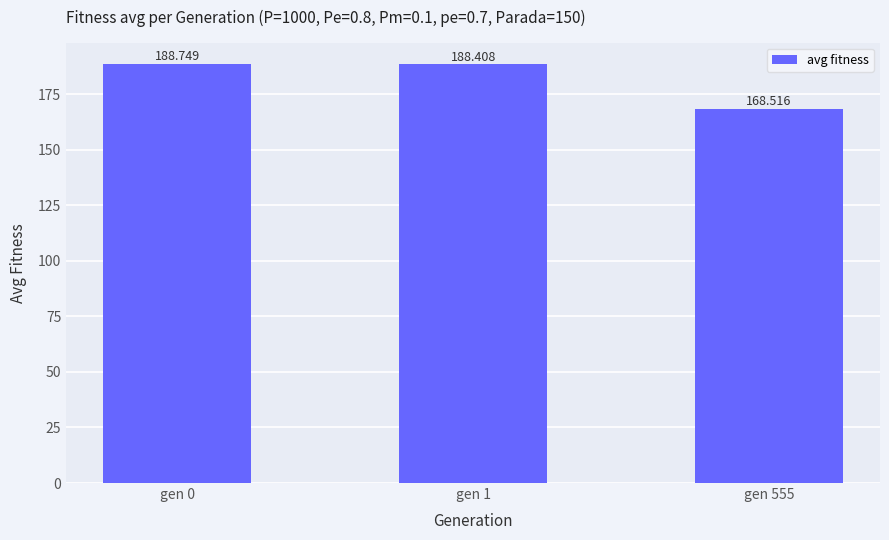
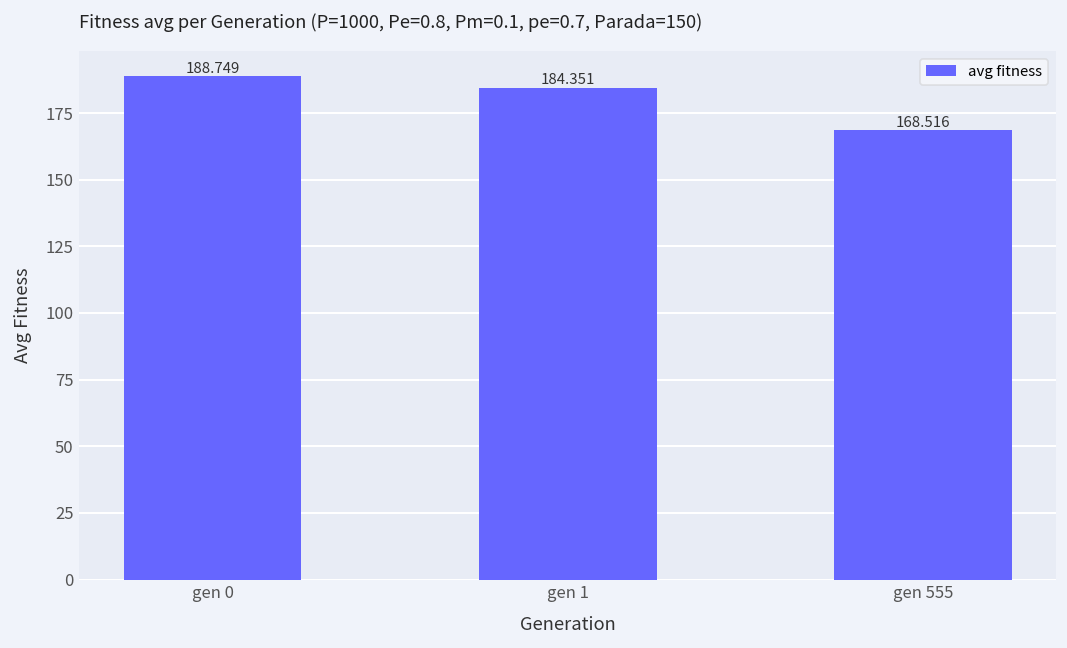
  {
    "gen 0": 188.749,
-   "gen 1": 188.408,
+   "gen 1": 184.351,
    "gen 555": 168.516
  }
